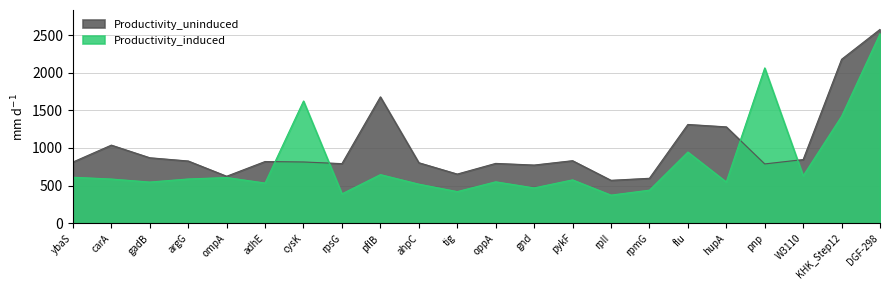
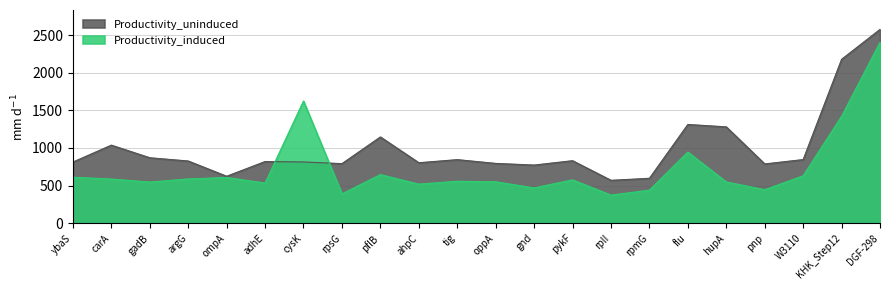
  {
    "Productivity_uninduced": {
      "ybaS": 800,
      "carA": 1000,
      "gadB": 900,
      "argG": 800,
      "adhE": 800,
      "cysK": 800,
      "rpsG": 800,
-     "pflB": 1700,
+     "pflB": 1100,
      "ahpC": 800,
-     "tig": 700,
+     "tig": 800,
      "oppA": 800,
      "gnd": 800,
      "pykF": 800,
      "rplI": 600,
      "rpmG": 600,
      "flu": 1300,
      "hupA": 1300,
      "pnp": 800,
      "W3110": 800,
      "KHK_Step12": 2200,
      "DGF-298": 2600
    },
    "Productivity_induced": {
      "ybaS": 600,
      "carA": 600,
      "gadB": 500,
      "argG": 600,
      "adhE": 500,
      "cysK": 1600,
      "rpsG": 400,
      "pflB": 600,
      "ahpC": 500,
-     "tig": 400,
+     "tig": 600,
      "oppA": 600,
      "gnd": 500,
      "pykF": 600,
      "rplI": 400,
      "rpmG": 400,
      "flu": 900,
      "hupA": 500,
-     "pnp": 2100,
+     "pnp": 400,
      "W3110": 600,
      "KHK_Step12": 1400,
-     "DGF-298": 2500
+     "DGF-298": 2400
    }
  }
